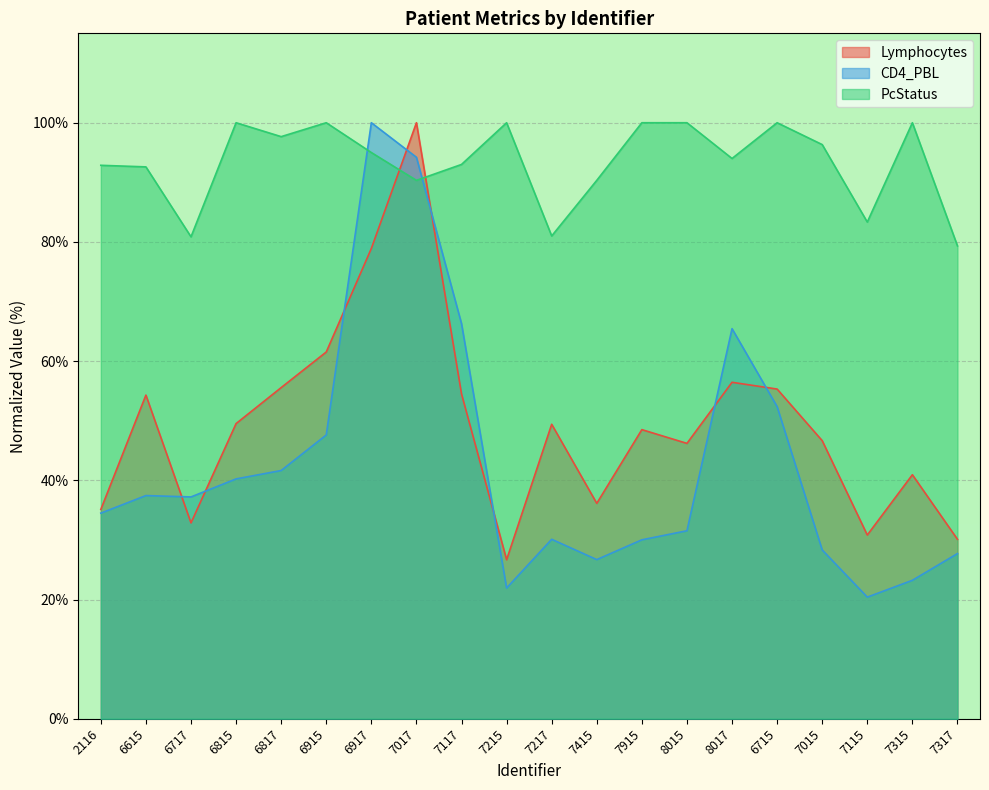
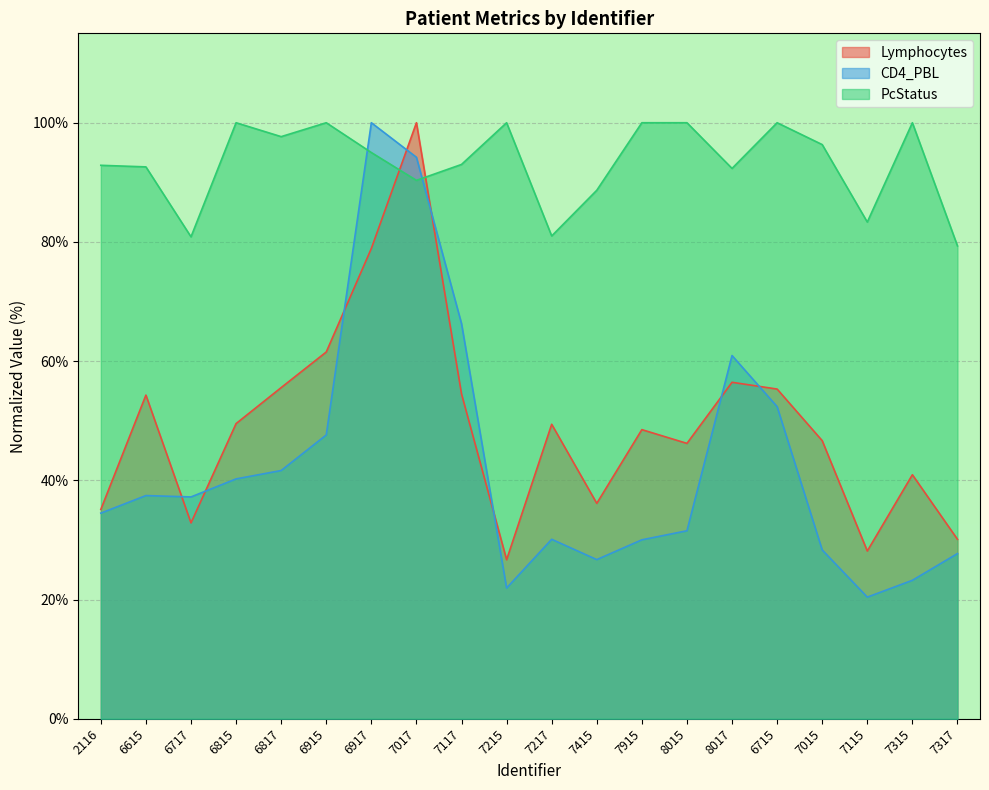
  {
    "Lymphocytes": {
      "2116": "35%",
      "6615": "54%",
      "6717": "33%",
      "6815": "50%",
      "6817": "56%",
      "6915": "62%",
      "6917": "79%",
      "7017": "100%",
      "7117": "54%",
      "7215": "27%",
      "7217": "49%",
      "7415": "36%",
      "7915": "49%",
      "8015": "46%",
      "8017": "56%",
      "6715": "55%",
      "7015": "47%",
-     "7115": "31%",
+     "7115": "28%",
      "7315": "41%",
      "7317": "30%"
    },
    "CD4_PBL": {
      "2116": "34%",
      "6615": "37%",
      "6717": "37%",
      "6815": "40%",
      "6817": "42%",
      "6915": "48%",
      "6917": "100%",
      "7017": "94%",
      "7117": "66%",
      "7215": "22%",
      "7217": "30%",
      "7415": "27%",
      "7915": "30%",
      "8015": "32%",
-     "8017": "65%",
+     "8017": "61%",
      "6715": "52%",
      "7015": "28%",
      "7115": "20%",
      "7315": "23%",
      "7317": "28%"
    },
    "PcStatus": {
      "2116": "93%",
      "6615": "93%",
      "6717": "81%",
      "6815": "100%",
      "6817": "98%",
      "6915": "100%",
      "6917": "95%",
      "7017": "90%",
      "7117": "93%",
      "7215": "100%",
      "7217": "81%",
-     "7415": "90%",
+     "7415": "89%",
      "7915": "100%",
      "8015": "100%",
-     "8017": "94%",
+     "8017": "92%",
      "6715": "100%",
      "7015": "96%",
      "7115": "83%",
      "7315": "100%",
      "7317": "79%"
    }
  }
